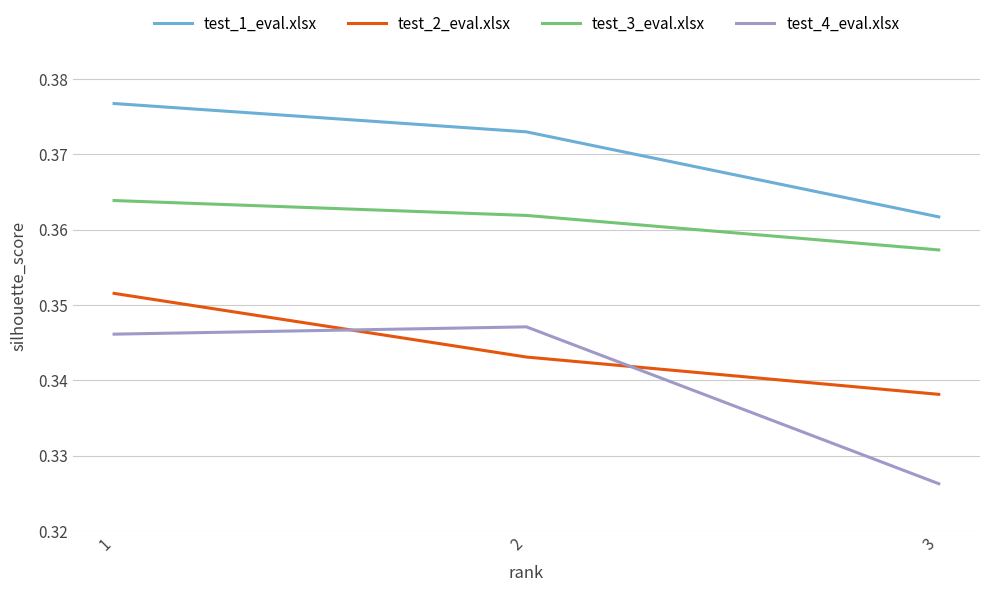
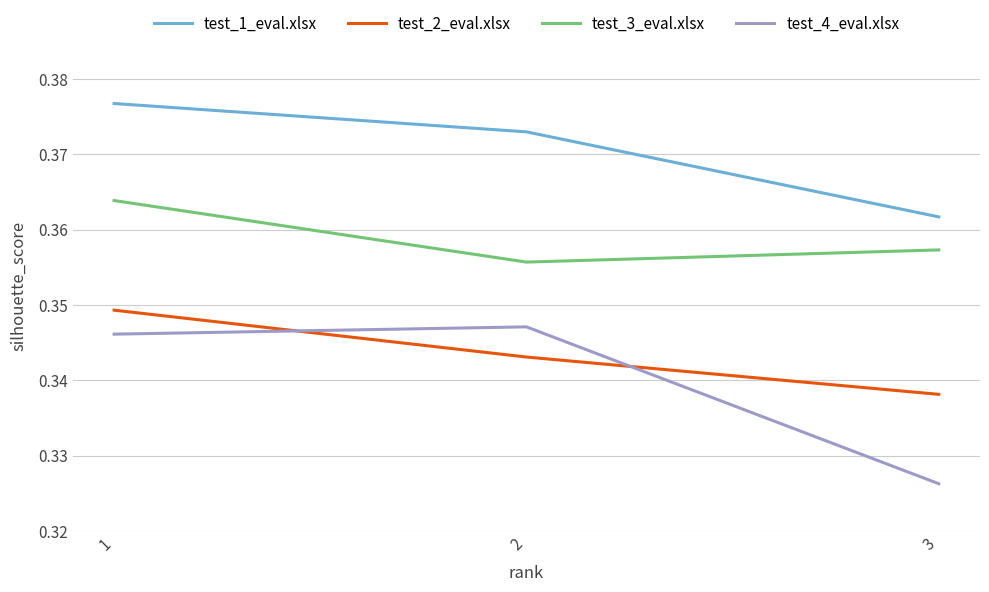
  {
    "test_2_eval.xlsx": {
-     "1": 0.352,
+     "1": 0.349,
      "2": 0.343,
      "3": 0.338
    },
    "test_3_eval.xlsx": {
      "1": 0.364,
-     "2": 0.362,
+     "2": 0.356,
      "3": 0.357
    }
  }
